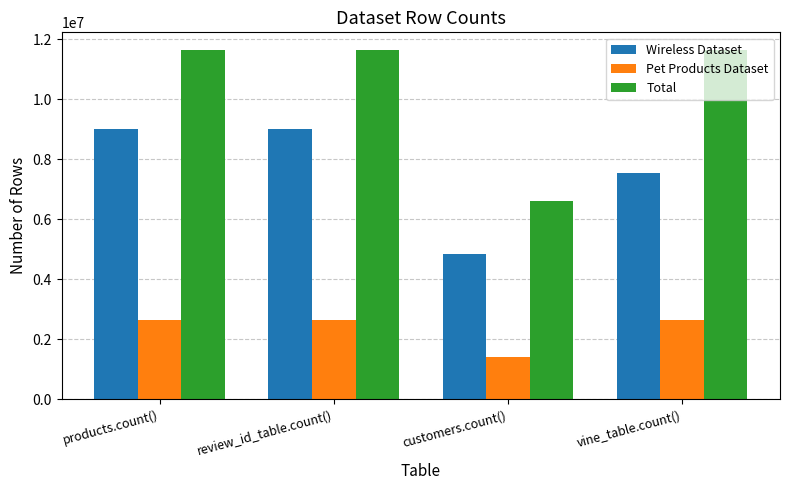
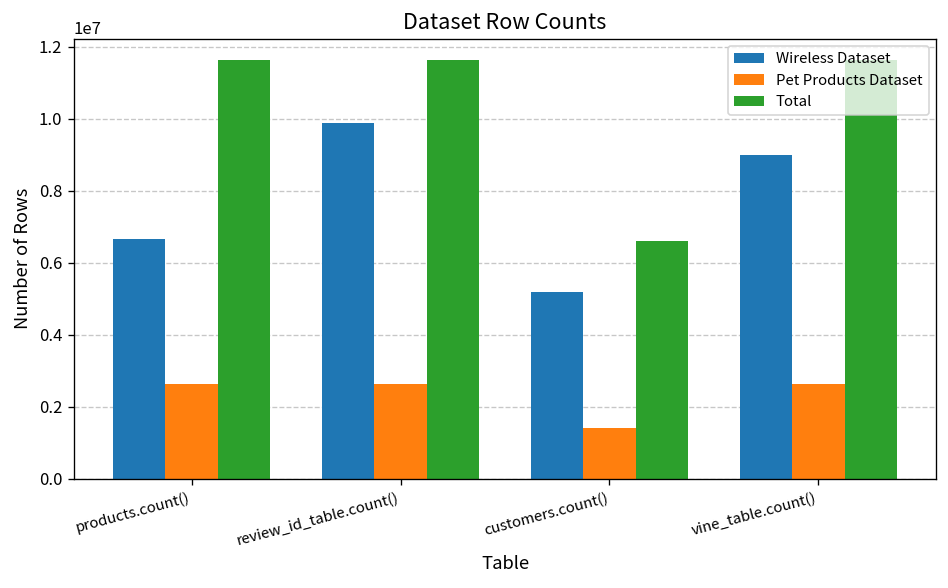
  {
    "Wireless Dataset": {
-     "products.count()": 9000000,
-     "review_id_table.count()": 9000000,
-     "customers.count()": 4900000,
-     "vine_table.count()": 7500000
+     "products.count()": 6700000,
+     "review_id_table.count()": 9900000,
+     "customers.count()": 5200000,
+     "vine_table.count()": 9000000
    },
    "Pet Products Dataset": {
      "products.count()": 2600000,
      "review_id_table.count()": 2600000,
      "customers.count()": 1400000,
      "vine_table.count()": 2600000
    },
    "Total": {
      "products.count()": 11600000,
      "review_id_table.count()": 11600000,
      "customers.count()": 6600000
    }
  }
